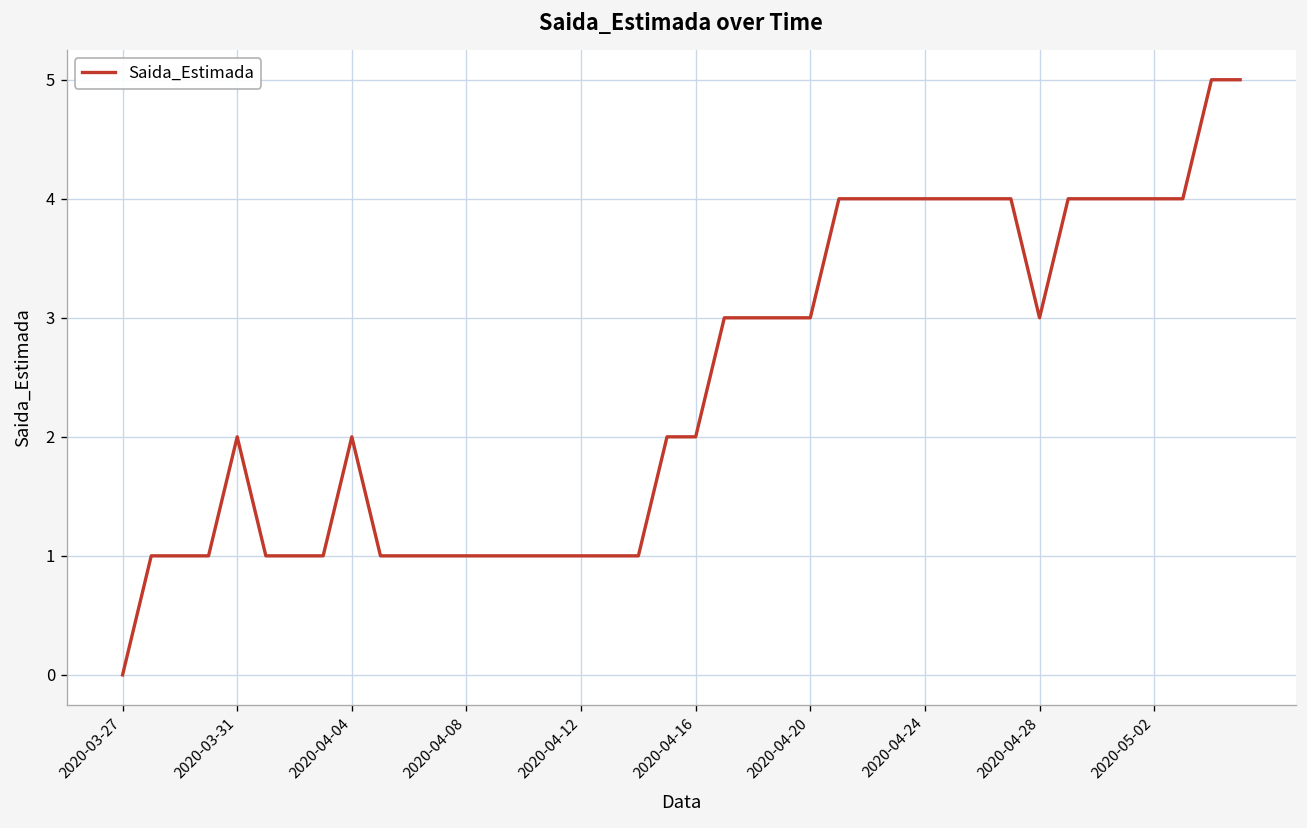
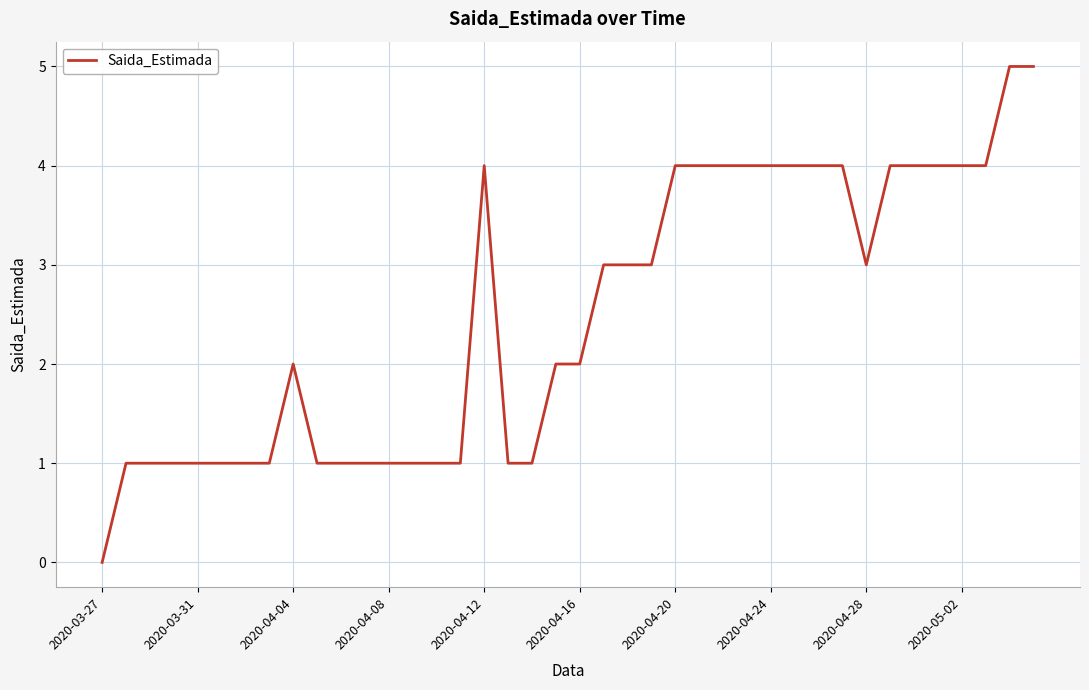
  {
    "2020-03-27": 0,
-   "2020-03-31": 2,
+   "2020-03-31": 1,
    "2020-04-04": 2,
    "2020-04-08": 1,
-   "2020-04-12": 1,
+   "2020-04-12": 4,
    "2020-04-16": 2,
-   "2020-04-20": 3,
+   "2020-04-20": 4,
    "2020-04-24": 4,
    "2020-04-28": 3,
    "2020-05-02": 4
  }
